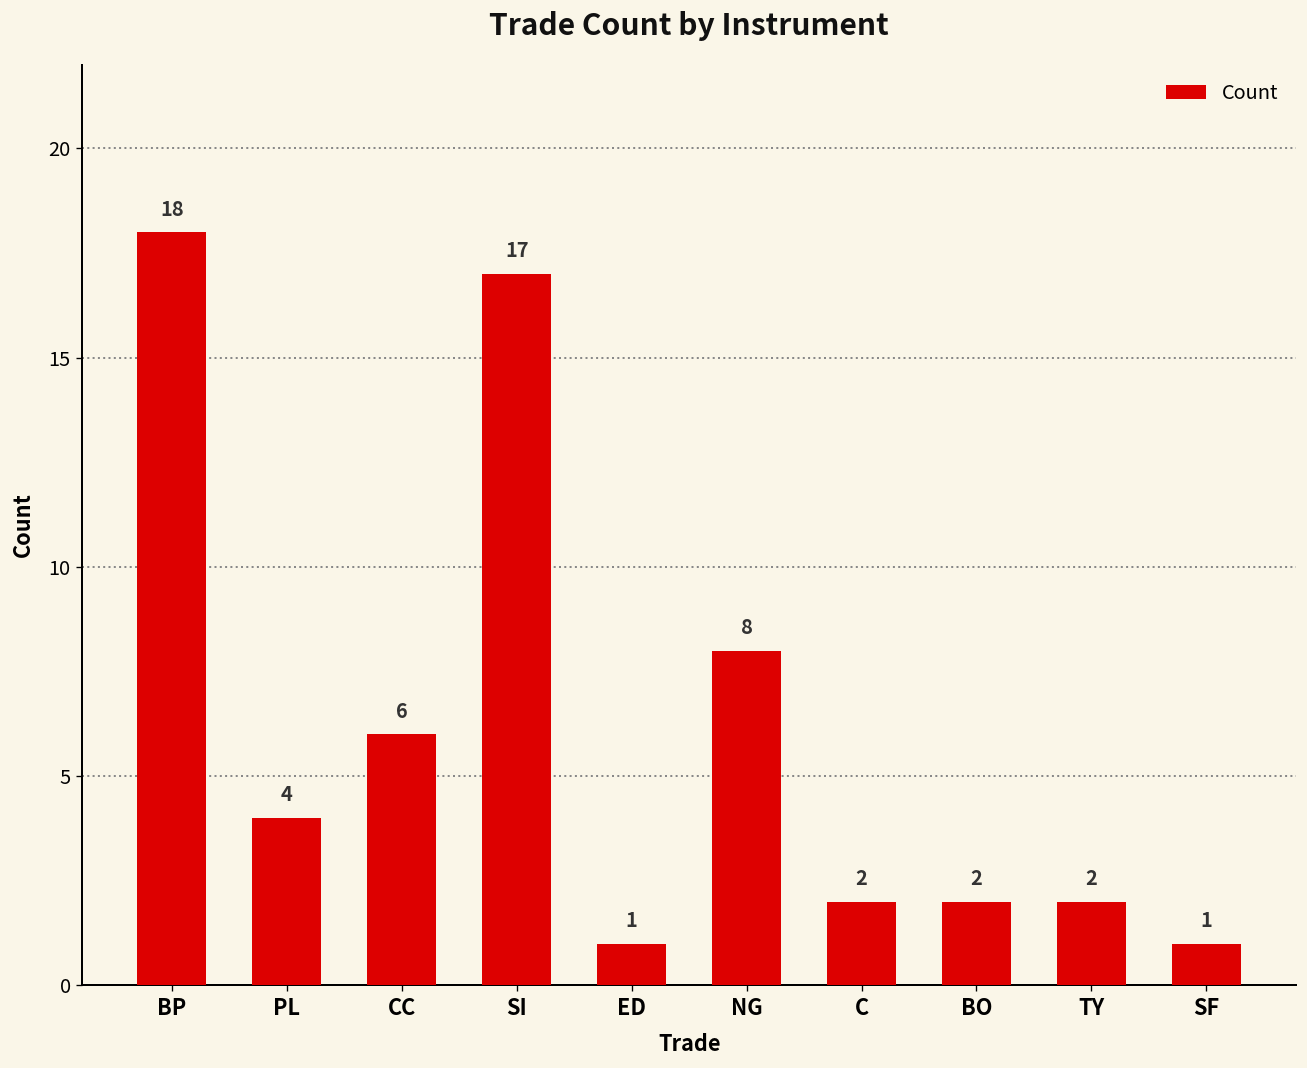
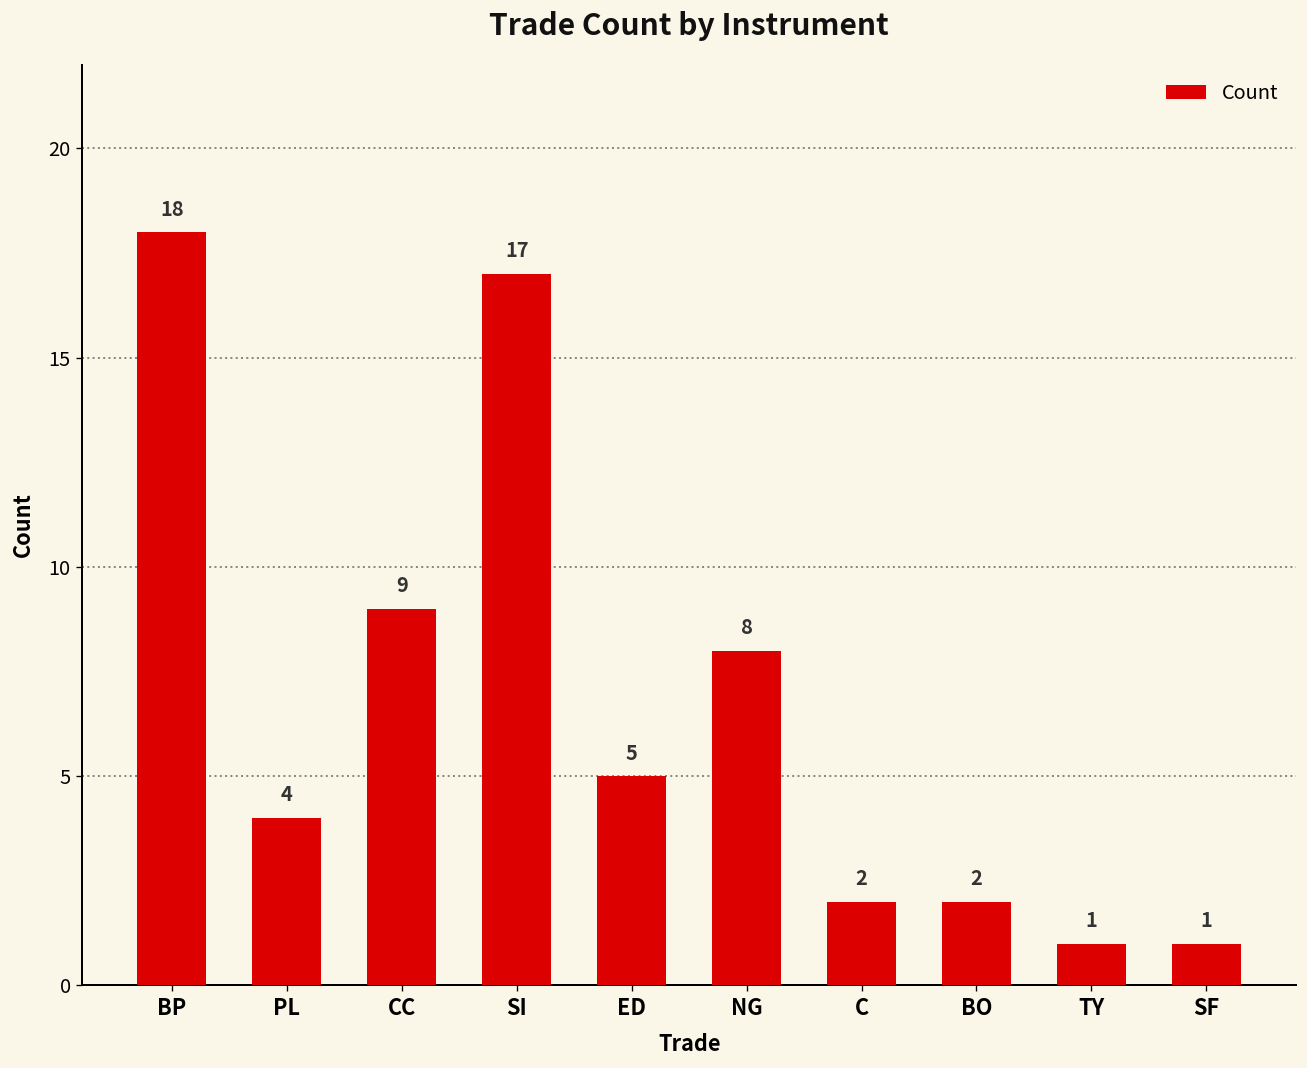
  {
    "BP": 18,
    "PL": 4,
-   "CC": 6,
+   "CC": 9,
    "SI": 17,
-   "ED": 1,
+   "ED": 5,
    "NG": 8,
    "C": 2,
    "BO": 2,
-   "TY": 2,
+   "TY": 1,
    "SF": 1
  }
